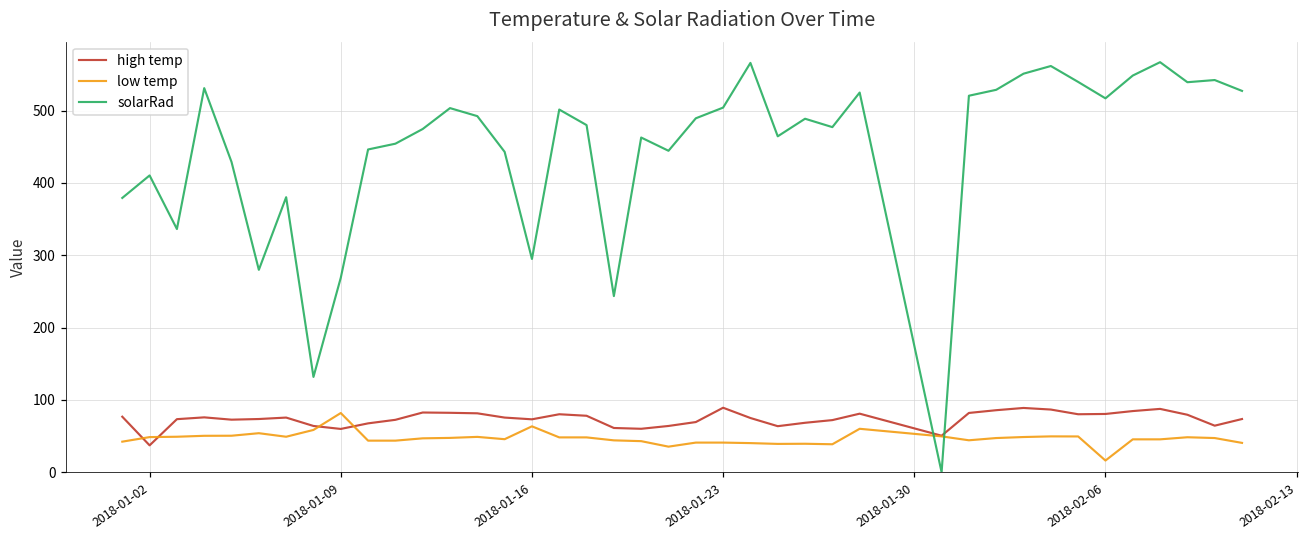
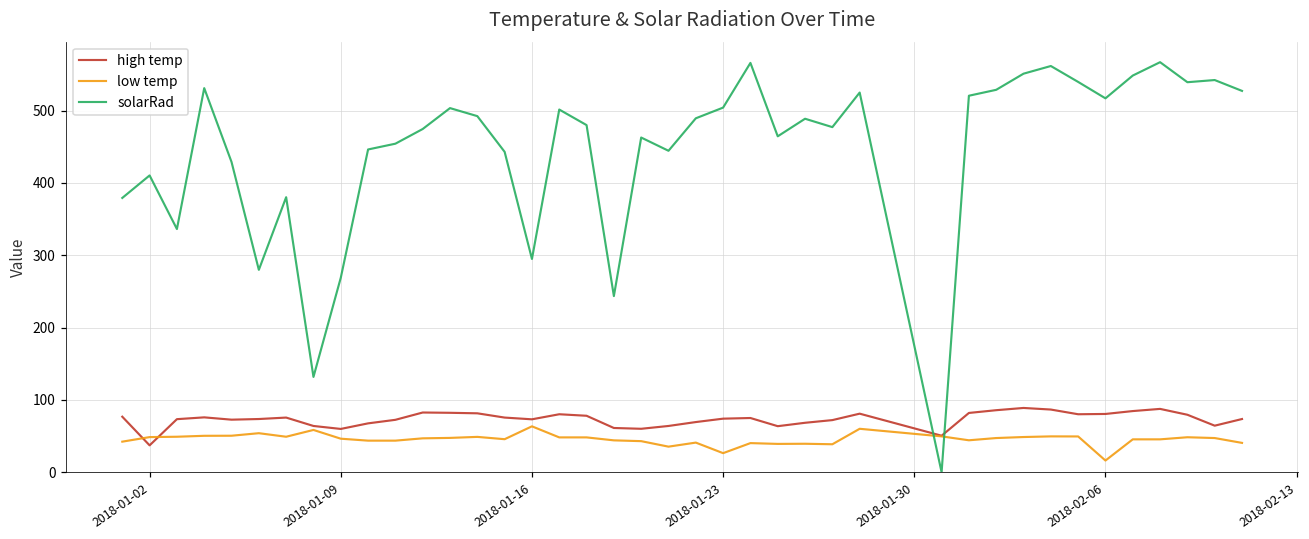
  {
    "high temp": {
      "2018-01-02": 40,
      "2018-01-09": 60,
      "2018-01-16": 70,
-     "2018-01-23": 90,
+     "2018-01-23": 70,
      "2018-02-06": 80
    },
    "low temp": {
      "2018-01-02": 50,
-     "2018-01-09": 80,
+     "2018-01-09": 50,
      "2018-01-16": 60,
-     "2018-01-23": 40,
+     "2018-01-23": 30,
      "2018-02-06": 20
    },
    "solarRad": {
      "2018-01-02": 410,
      "2018-01-09": 270,
      "2018-01-16": 290,
      "2018-01-23": 500,
      "2018-02-06": 520
    }
  }
